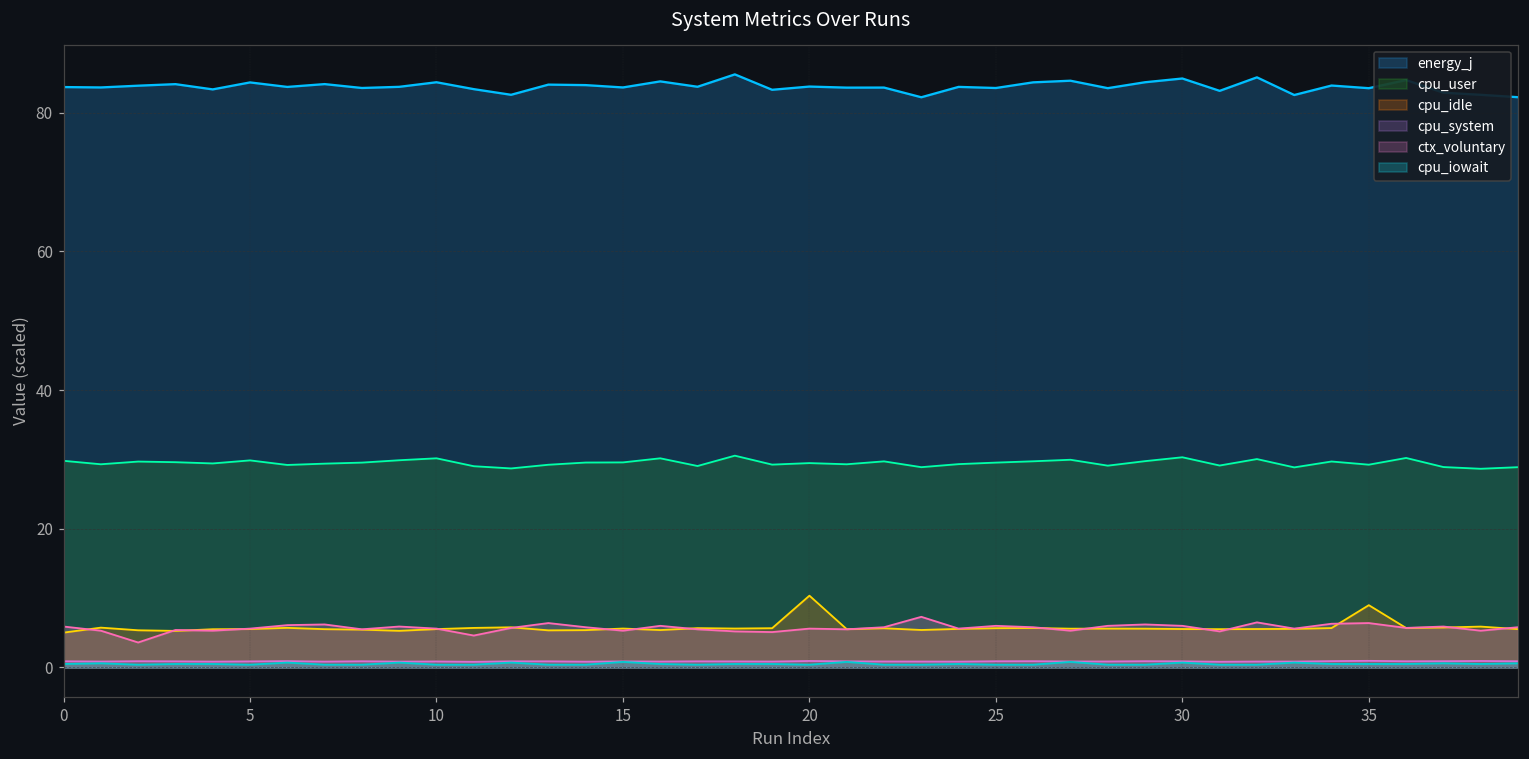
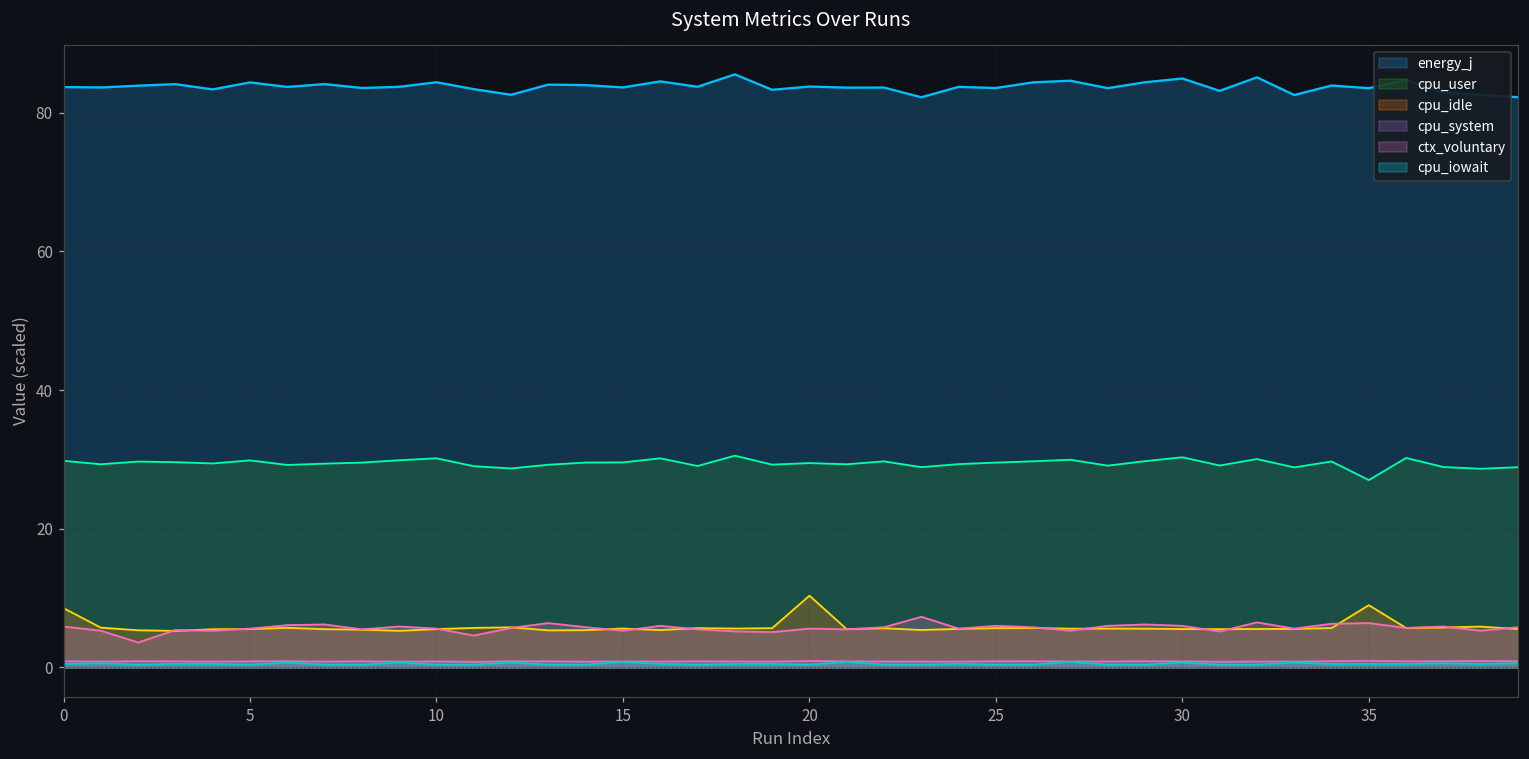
  {
    "cpu_user": {
      "0": 30,
      "5": 30,
      "10": 30,
      "15": 30,
      "20": 29,
      "25": 30,
      "30": 30,
-     "35": 29
+     "35": 27
    },
    "cpu_idle": {
-     "0": 5,
+     "0": 9,
      "20": 10,
      "30": 6,
      "35": 9
    }
  }
